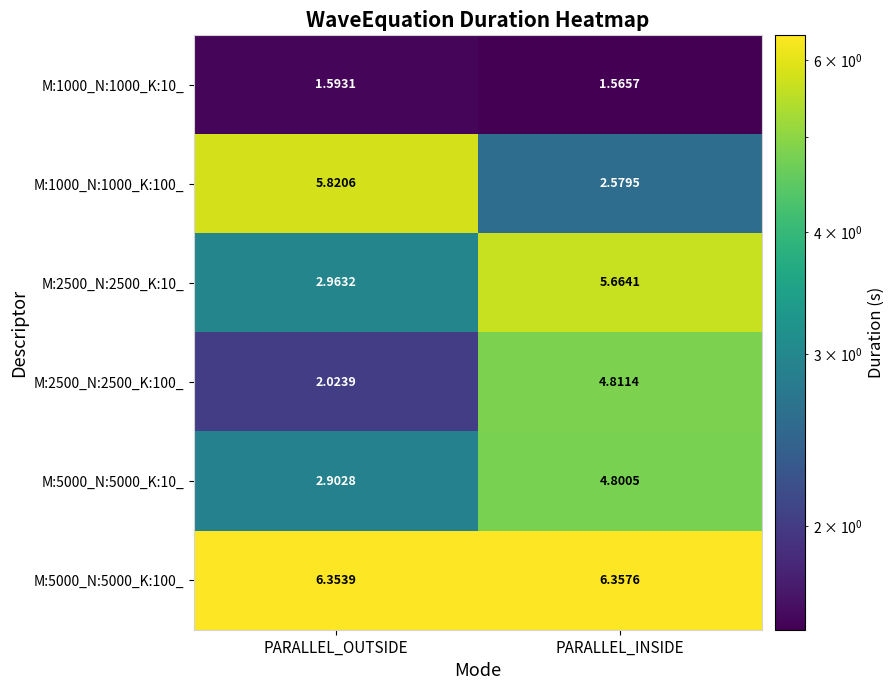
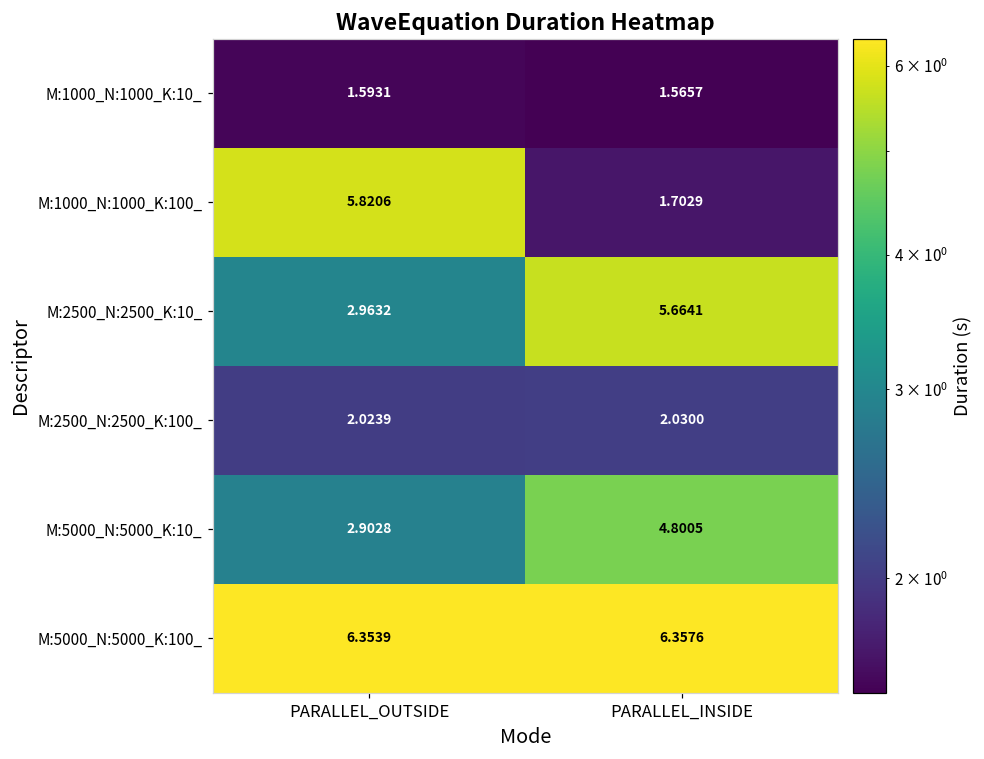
  {
    "M:1000_N:1000_K:10_": {
      "PARALLEL_OUTSIDE": 1.5931,
      "PARALLEL_INSIDE": 1.5657
    },
    "M:1000_N:1000_K:100_": {
      "PARALLEL_OUTSIDE": 5.8206,
-     "PARALLEL_INSIDE": 2.5795
+     "PARALLEL_INSIDE": 1.7029
    },
    "M:2500_N:2500_K:10_": {
      "PARALLEL_OUTSIDE": 2.9632,
      "PARALLEL_INSIDE": 5.6641
    },
    "M:2500_N:2500_K:100_": {
      "PARALLEL_OUTSIDE": 2.0239,
-     "PARALLEL_INSIDE": 4.8114
+     "PARALLEL_INSIDE": 2.0300
    },
    "M:5000_N:5000_K:10_": {
      "PARALLEL_OUTSIDE": 2.9028,
      "PARALLEL_INSIDE": 4.8005
    },
    "M:5000_N:5000_K:100_": {
      "PARALLEL_OUTSIDE": 6.3539,
      "PARALLEL_INSIDE": 6.3576
    }
  }
